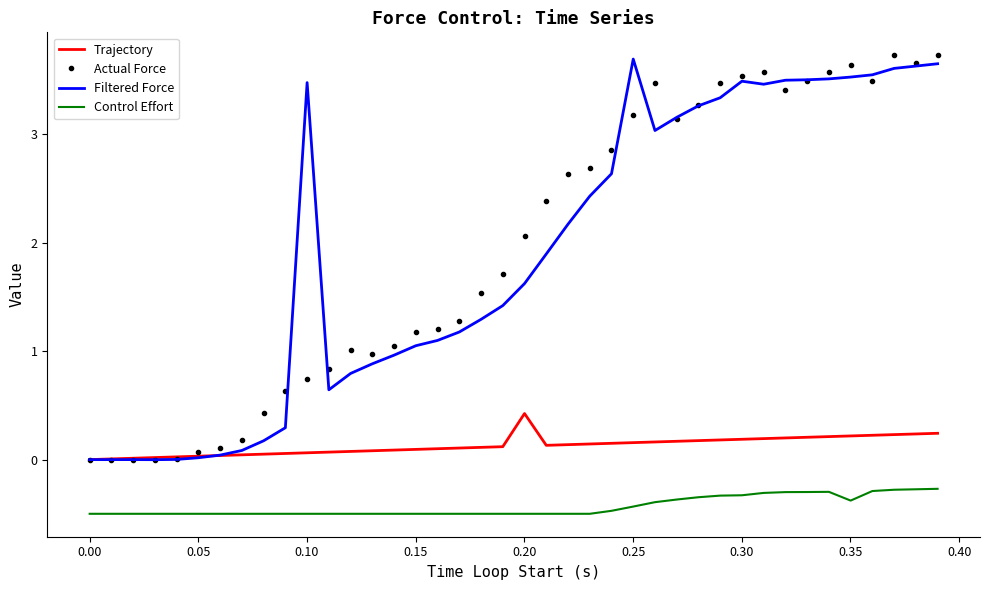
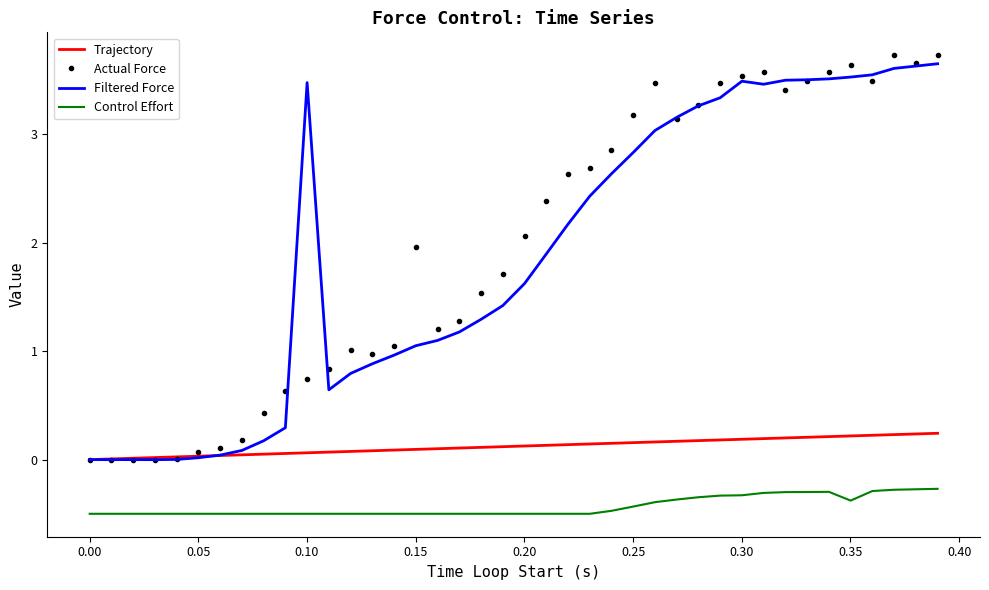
  {
    "Trajectory": {
      "0.10": 0.06,
      "0.15": 0.09,
-     "0.20": 0.43,
+     "0.20": 0.13,
      "0.25": 0.16,
      "0.30": 0.19,
      "0.35": 0.22
    },
    "Actual Force": {
      "0.05": 0.07,
      "0.10": 0.74,
-     "0.15": 1.18,
+     "0.15": 1.96,
      "0.20": 2.06,
      "0.25": 3.18,
      "0.30": 3.54,
      "0.35": 3.64
    },
    "Filtered Force": {
      "0.10": 3.48,
      "0.15": 1.05,
      "0.20": 1.62,
-     "0.25": 3.70,
+     "0.25": 2.83,
      "0.30": 3.49,
      "0.35": 3.53
    },
    "Control Effort": {
      "0.00": -0.50,
      "0.05": -0.50,
      "0.10": -0.50,
      "0.15": -0.50,
      "0.20": -0.50,
      "0.25": -0.43,
      "0.30": -0.33,
      "0.35": -0.38
    }
  }
